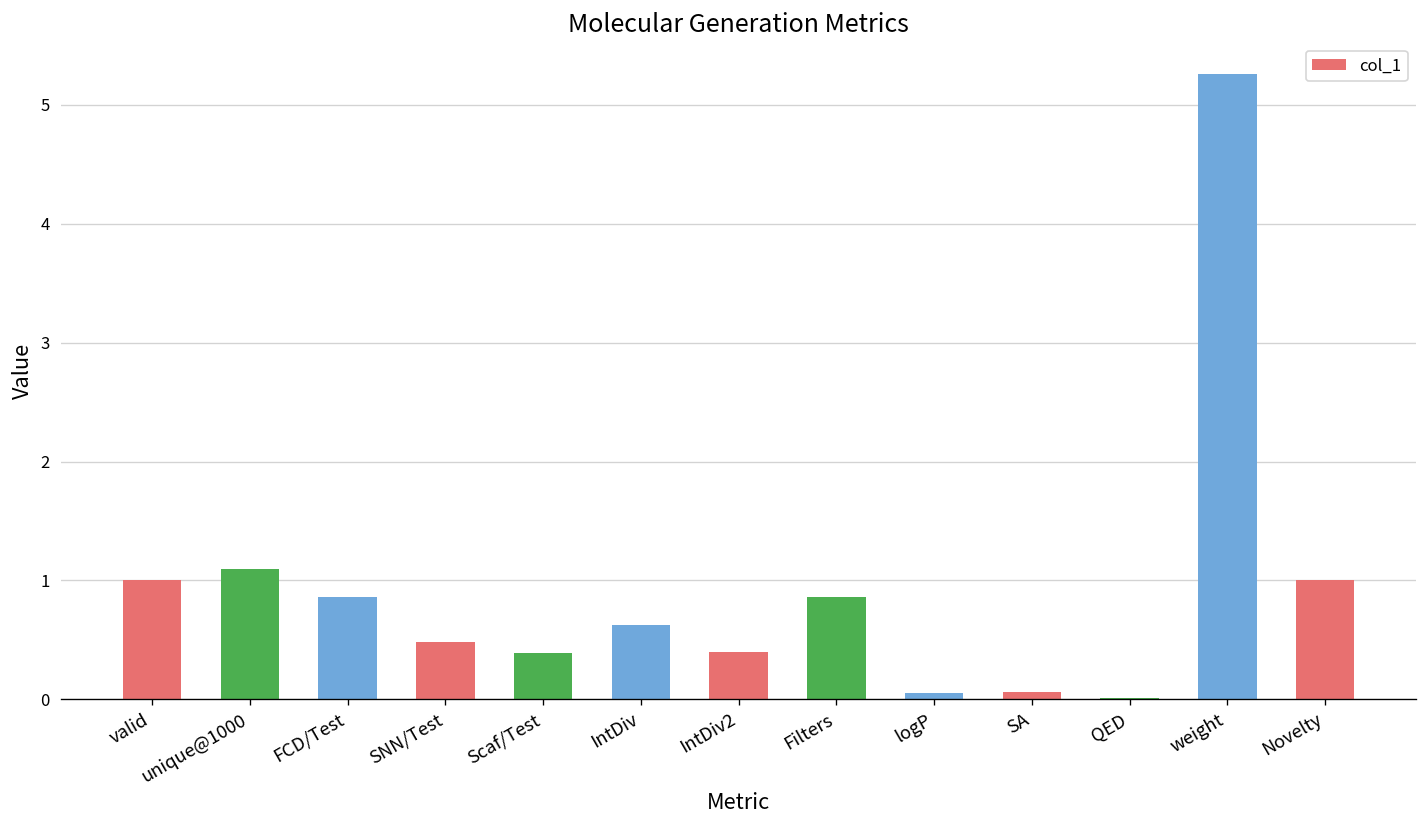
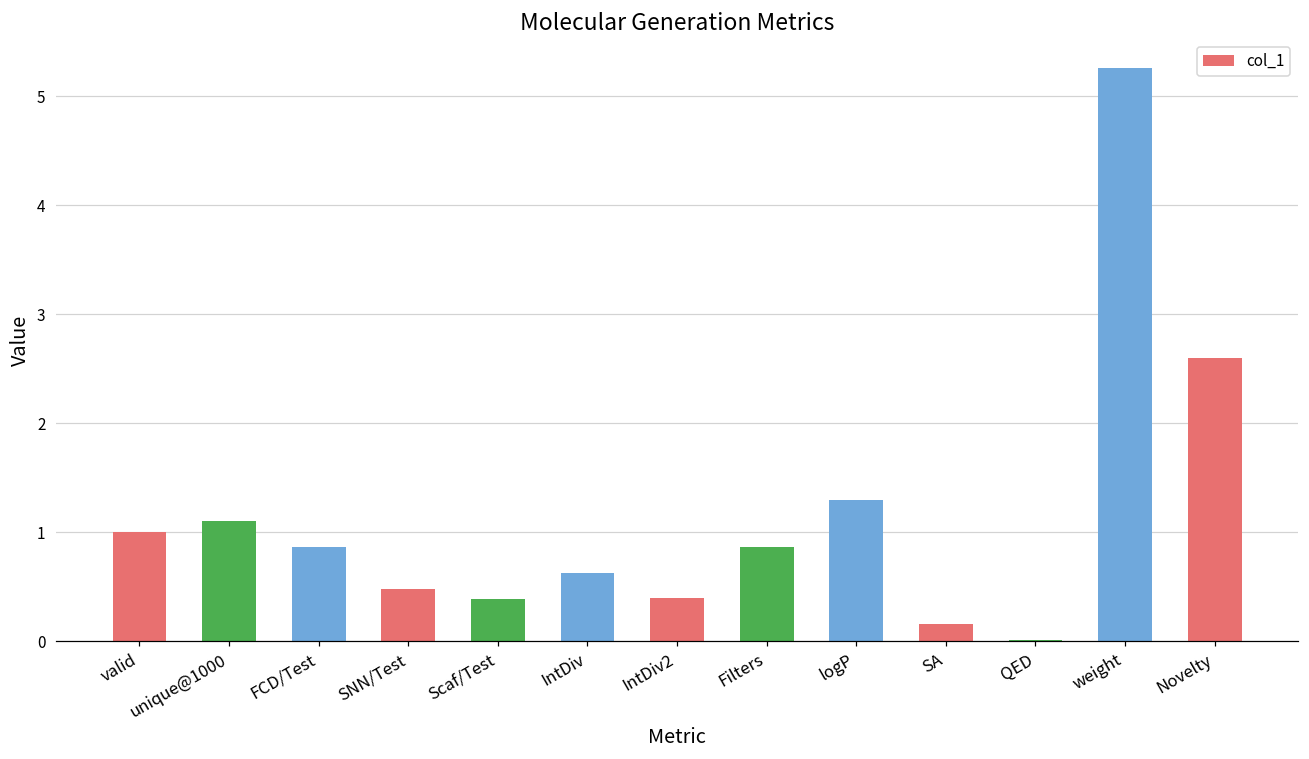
  {
    "valid": 1.0,
    "unique@1000": 1.1,
    "FCD/Test": 0.9,
    "SNN/Test": 0.5,
    "Scaf/Test": 0.4,
    "IntDiv": 0.6,
    "IntDiv2": 0.4,
    "Filters": 0.9,
-   "logP": 0.1,
-   "SA": 0.1,
+   "logP": 1.3,
+   "SA": 0.2,
    "weight": 5.3,
-   "Novelty": 1.0
+   "Novelty": 2.6
  }
